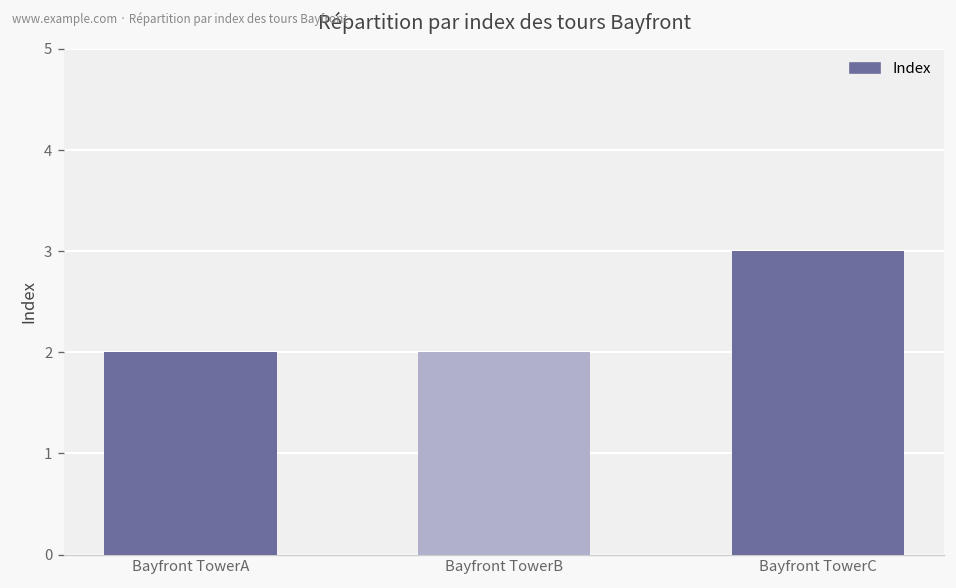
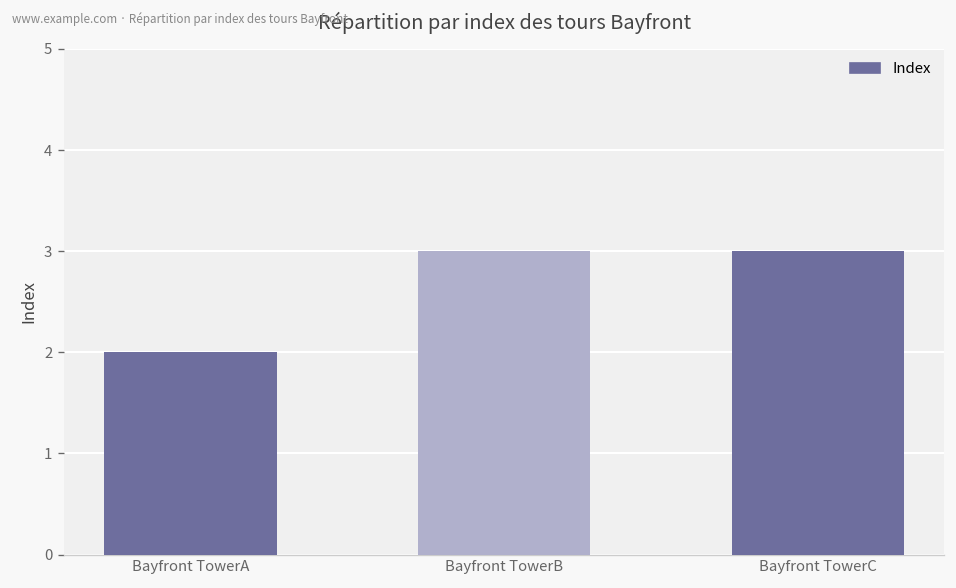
  {
    "Bayfront TowerA": 2,
-   "Bayfront TowerB": 2,
+   "Bayfront TowerB": 3,
    "Bayfront TowerC": 3
  }
